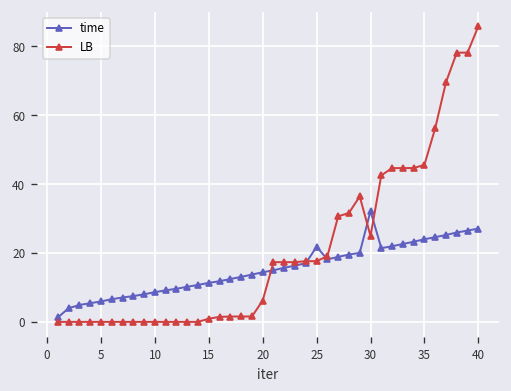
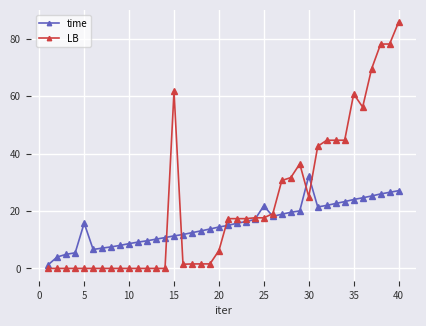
  {
    "time": {
-     "5": 6,
+     "5": 16,
      "10": 9,
      "15": 11,
      "20": 14,
      "25": 22,
      "30": 32,
      "35": 24,
      "40": 27
    },
    "LB": {
      "5": 0,
      "10": 0,
-     "15": 1,
+     "15": 62,
      "20": 6,
      "25": 18,
      "30": 25,
-     "35": 46,
+     "35": 61,
      "40": 86
    }
  }
